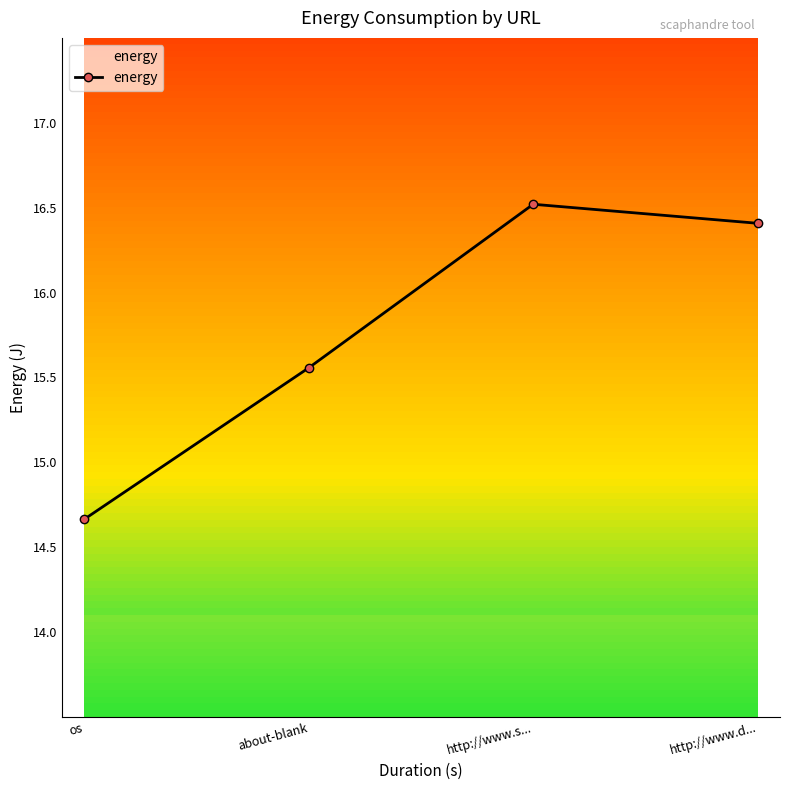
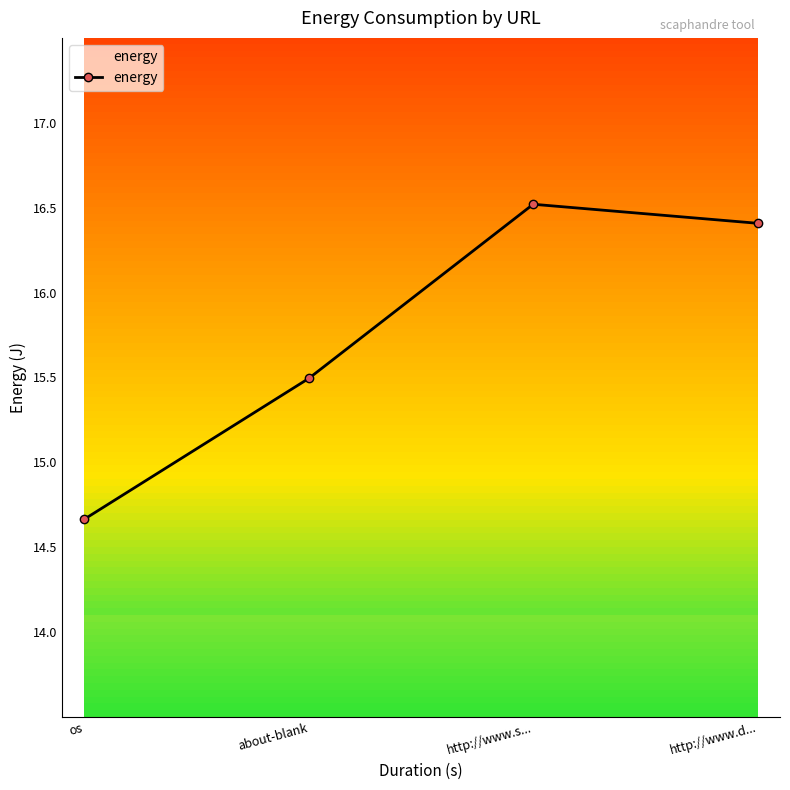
  {
    "os": 14.67,
-   "about-blank": 15.56,
+   "about-blank": 15.49,
    "http://www.s...": 16.52,
    "http://www.d...": 16.41
  }
